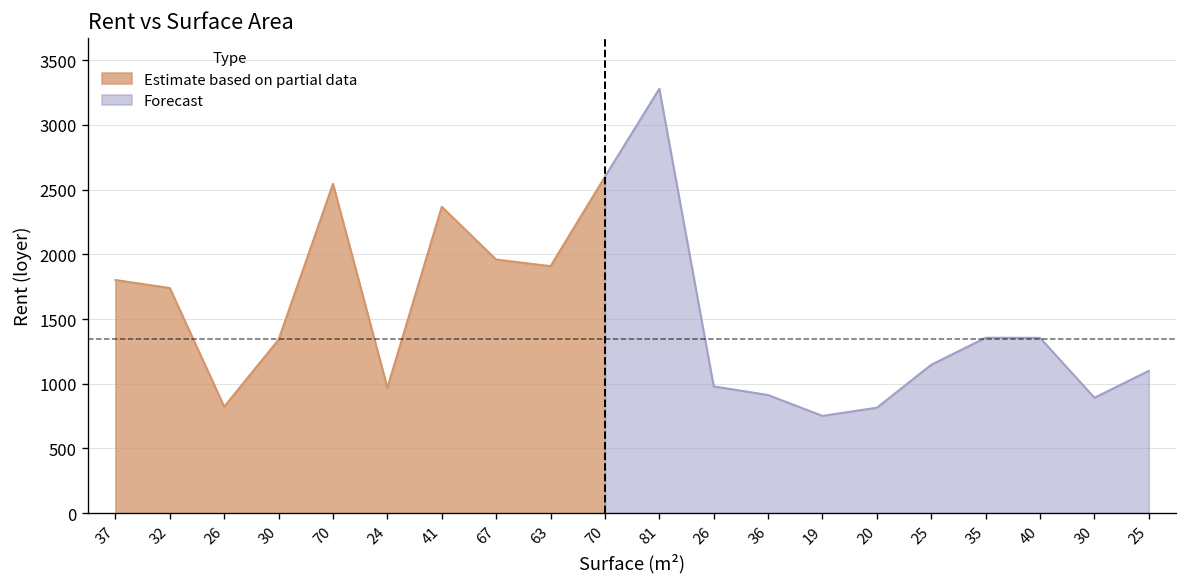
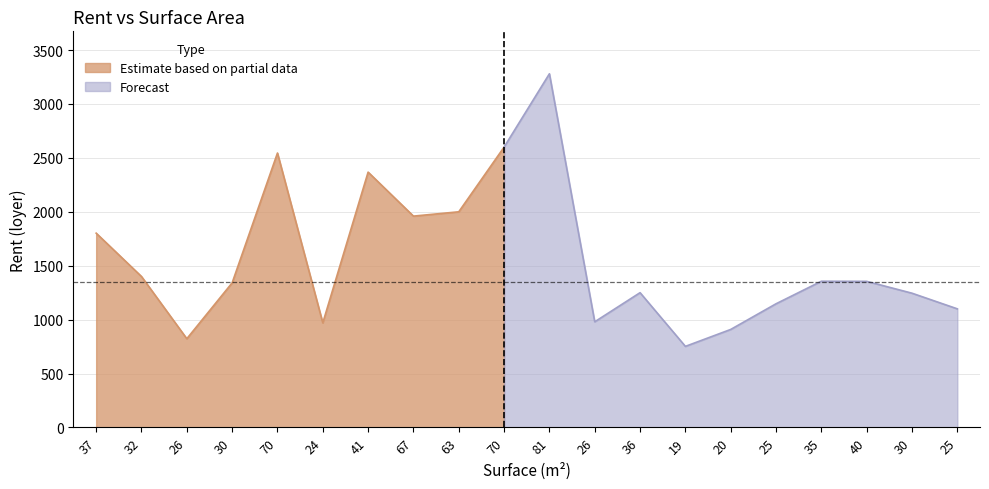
  {
    "Estimate based on partial data": {
      "37": 1800,
-     "32": 1740,
+     "32": 1400,
      "26": 820,
      "30": 1340,
      "24": 970,
      "41": 2370,
      "67": 1960,
-     "63": 1910
+     "63": 2000
    },
    "Forecast": {
      "81": 3280,
      "26": 980,
-     "36": 910,
+     "36": 1250,
      "19": 750,
-     "20": 820,
+     "20": 910,
      "35": 1360,
      "40": 1360,
-     "30": 890
+     "30": 1250
    }
  }
